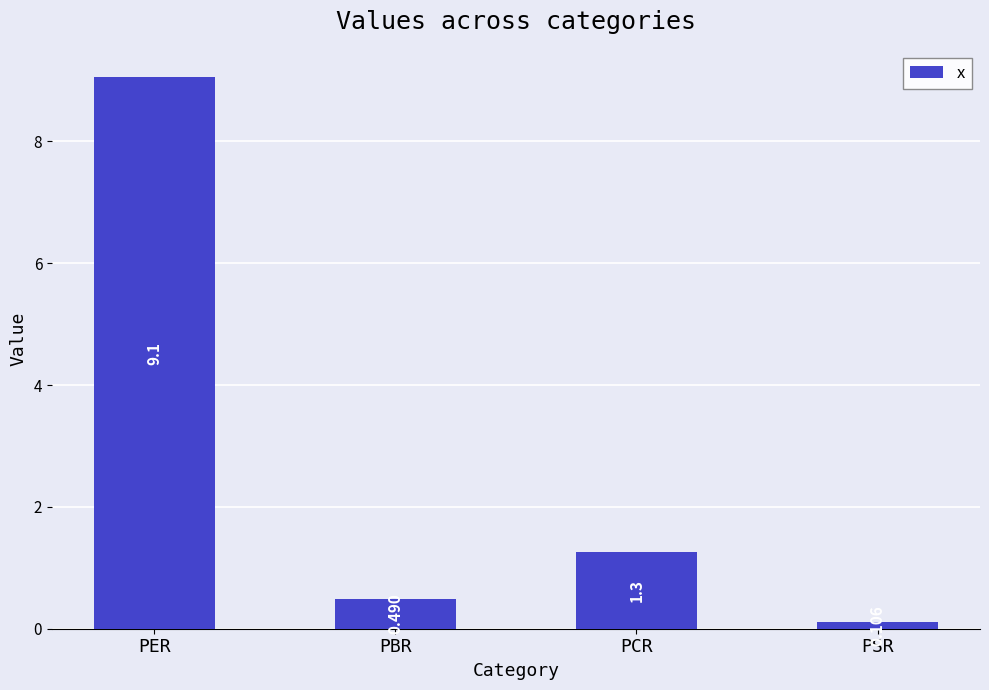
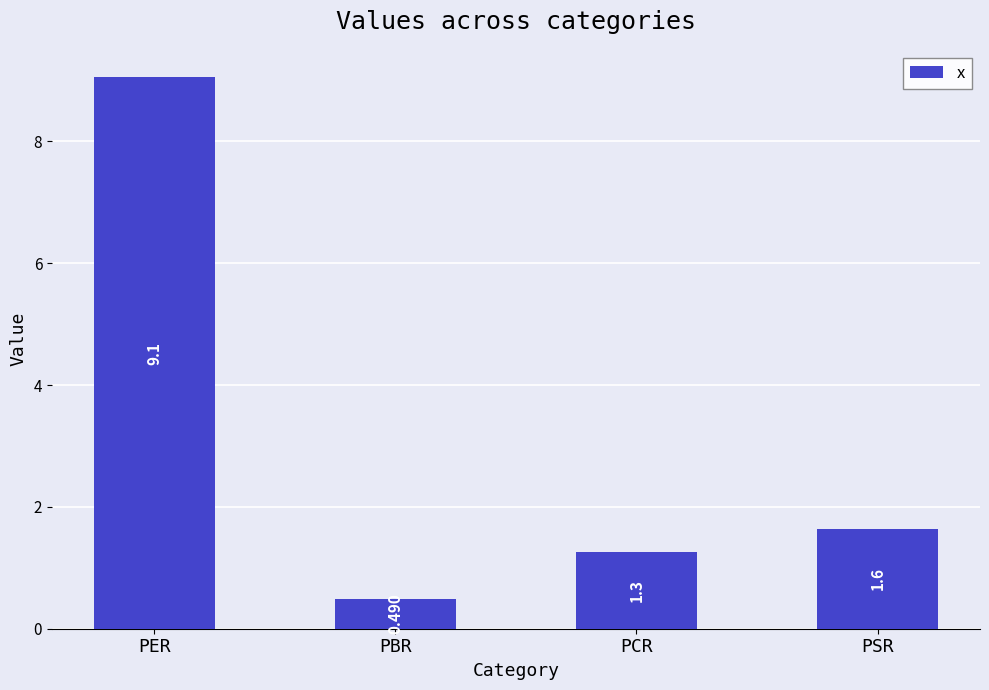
  {
-   "PSR": 0.1
+   "PSR": 1.6
  }
